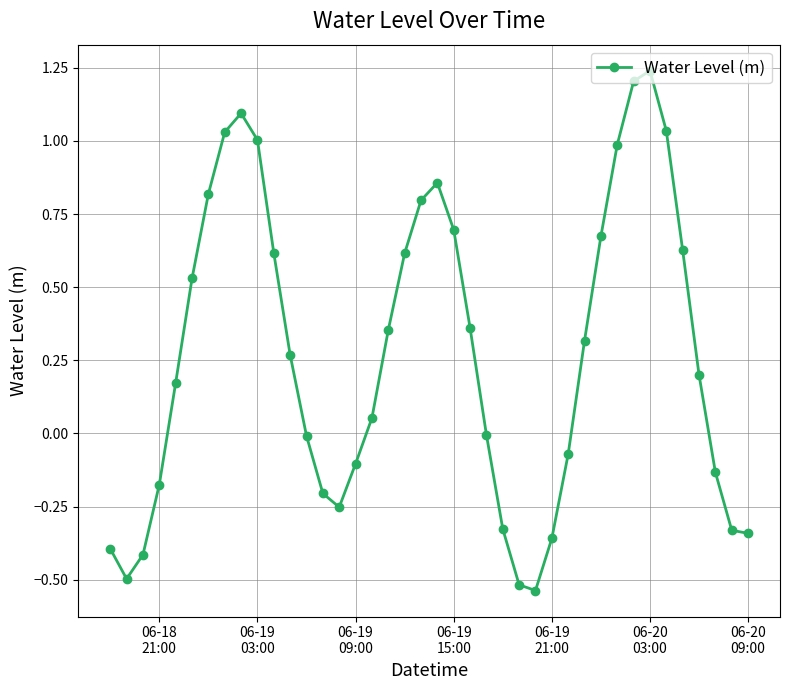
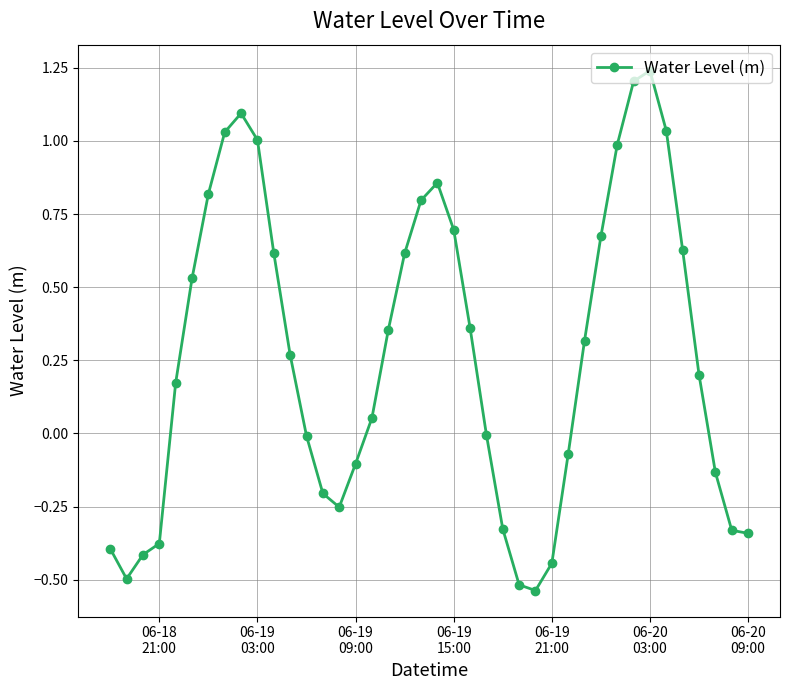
  {
-   "06-18 21:00": -0.17,
+   "06-18 21:00": -0.38,
    "06-19 03:00": 1.00,
    "06-19 09:00": -0.10,
    "06-19 15:00": 0.70,
-   "06-19 21:00": -0.36,
+   "06-19 21:00": -0.44,
    "06-20 09:00": -0.34
  }
